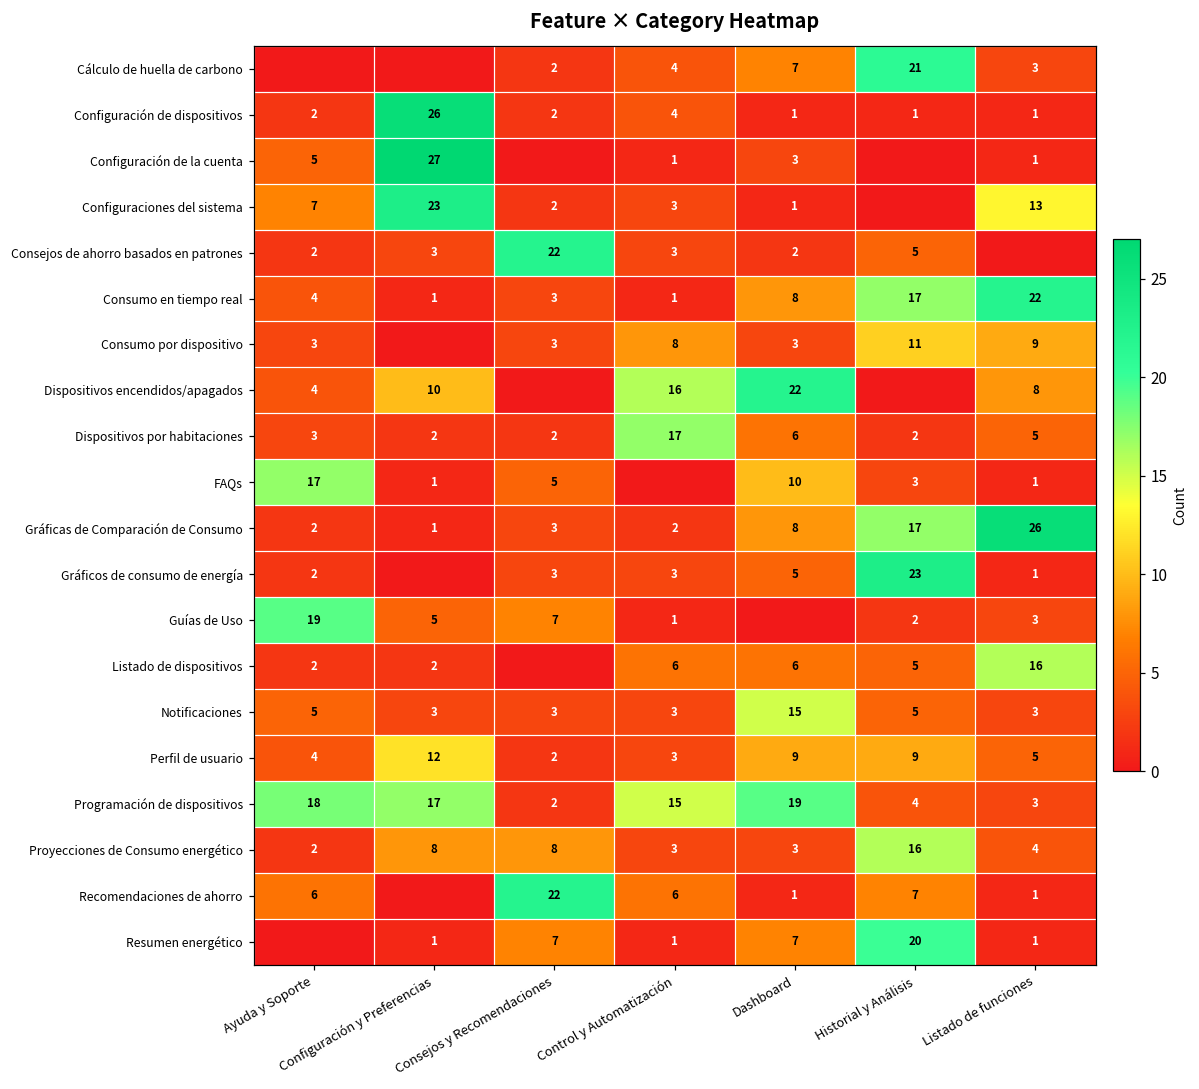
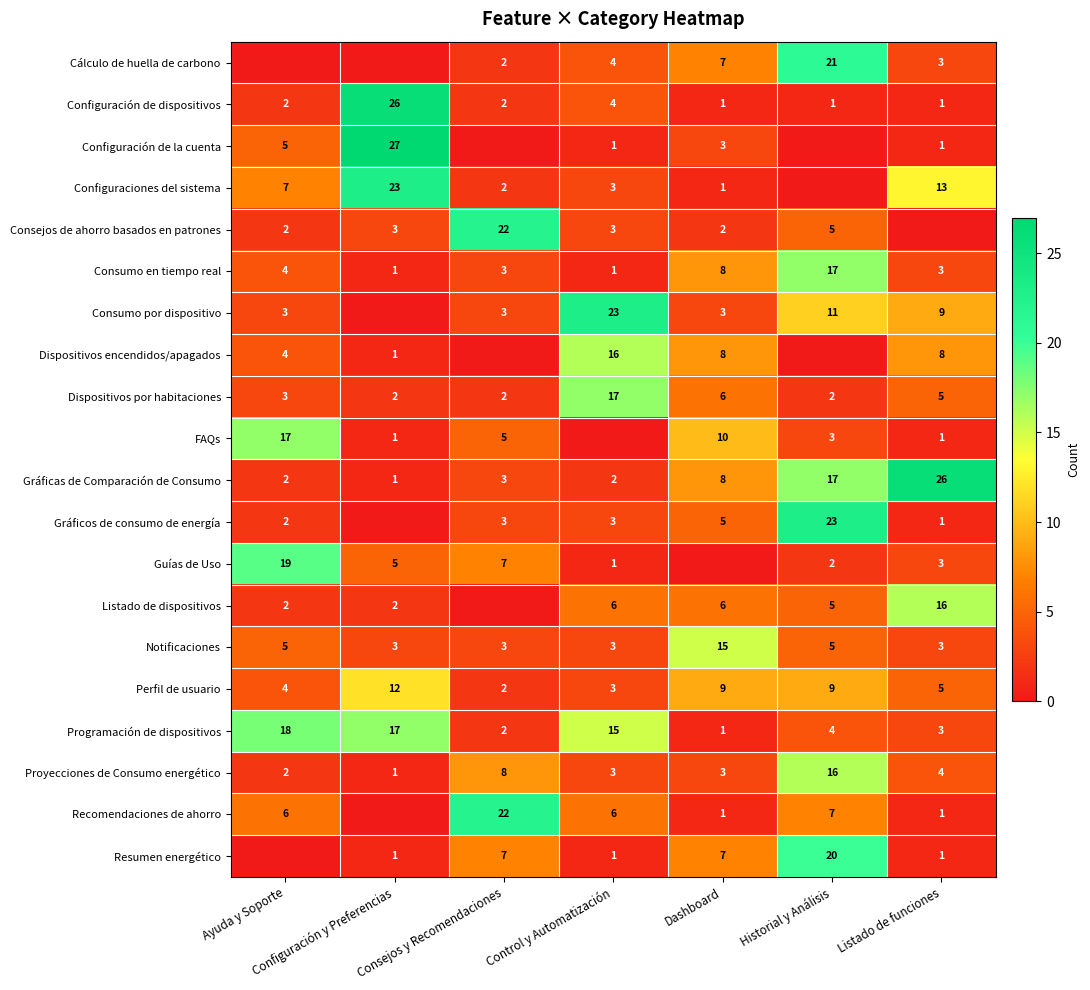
  {
    "Cálculo de huella de carbono": {
      "Consejos y Recomendaciones": 2,
      "Control y Automatización": 4,
      "Dashboard": 7,
      "Historial y Análisis": 21,
      "Listado de funciones": 3
    },
    "Configuración de dispositivos": {
      "Ayuda y Soporte": 2,
      "Configuración y Preferencias": 26,
      "Consejos y Recomendaciones": 2,
      "Control y Automatización": 4,
      "Dashboard": 1,
      "Historial y Análisis": 1,
      "Listado de funciones": 1
    },
    "Configuración de la cuenta": {
      "Ayuda y Soporte": 5,
      "Configuración y Preferencias": 27,
      "Control y Automatización": 1,
      "Dashboard": 3,
      "Listado de funciones": 1
    },
    "Configuraciones del sistema": {
      "Ayuda y Soporte": 7,
      "Configuración y Preferencias": 23,
      "Consejos y Recomendaciones": 2,
      "Control y Automatización": 3,
      "Dashboard": 1,
      "Listado de funciones": 13
    },
    "Consejos de ahorro basados en patrones": {
      "Ayuda y Soporte": 2,
      "Configuración y Preferencias": 3,
      "Consejos y Recomendaciones": 22,
      "Control y Automatización": 3,
      "Dashboard": 2,
      "Historial y Análisis": 5
    },
    "Consumo en tiempo real": {
      "Ayuda y Soporte": 4,
      "Configuración y Preferencias": 1,
      "Consejos y Recomendaciones": 3,
      "Control y Automatización": 1,
      "Dashboard": 8,
      "Historial y Análisis": 17,
-     "Listado de funciones": 22
+     "Listado de funciones": 3
    },
    "Consumo por dispositivo": {
      "Ayuda y Soporte": 3,
      "Consejos y Recomendaciones": 3,
-     "Control y Automatización": 8,
+     "Control y Automatización": 23,
      "Dashboard": 3,
      "Historial y Análisis": 11,
      "Listado de funciones": 9
    },
    "Dispositivos encendidos/apagados": {
      "Ayuda y Soporte": 4,
-     "Configuración y Preferencias": 10,
+     "Configuración y Preferencias": 1,
      "Control y Automatización": 16,
-     "Dashboard": 22,
+     "Dashboard": 8,
      "Listado de funciones": 8
    },
    "Dispositivos por habitaciones": {
      "Ayuda y Soporte": 3,
      "Configuración y Preferencias": 2,
      "Consejos y Recomendaciones": 2,
      "Control y Automatización": 17,
      "Dashboard": 6,
      "Historial y Análisis": 2,
      "Listado de funciones": 5
    },
    "FAQs": {
      "Ayuda y Soporte": 17,
      "Configuración y Preferencias": 1,
      "Consejos y Recomendaciones": 5,
      "Dashboard": 10,
      "Historial y Análisis": 3,
      "Listado de funciones": 1
    },
    "Gráficas de Comparación de Consumo": {
      "Ayuda y Soporte": 2,
      "Configuración y Preferencias": 1,
      "Consejos y Recomendaciones": 3,
      "Control y Automatización": 2,
      "Dashboard": 8,
      "Historial y Análisis": 17,
      "Listado de funciones": 26
    },
    "Gráficos de consumo de energía": {
      "Ayuda y Soporte": 2,
      "Consejos y Recomendaciones": 3,
      "Control y Automatización": 3,
      "Dashboard": 5,
      "Historial y Análisis": 23,
      "Listado de funciones": 1
    },
    "Guías de Uso": {
      "Ayuda y Soporte": 19,
      "Configuración y Preferencias": 5,
      "Consejos y Recomendaciones": 7,
      "Control y Automatización": 1,
      "Historial y Análisis": 2,
      "Listado de funciones": 3
    },
    "Listado de dispositivos": {
      "Ayuda y Soporte": 2,
      "Configuración y Preferencias": 2,
      "Control y Automatización": 6,
      "Dashboard": 6,
      "Historial y Análisis": 5,
      "Listado de funciones": 16
    },
    "Notificaciones": {
      "Ayuda y Soporte": 5,
      "Configuración y Preferencias": 3,
      "Consejos y Recomendaciones": 3,
      "Control y Automatización": 3,
      "Dashboard": 15,
      "Historial y Análisis": 5,
      "Listado de funciones": 3
    },
    "Perfil de usuario": {
      "Ayuda y Soporte": 4,
      "Configuración y Preferencias": 12,
      "Consejos y Recomendaciones": 2,
      "Control y Automatización": 3,
      "Dashboard": 9,
      "Historial y Análisis": 9,
      "Listado de funciones": 5
    },
    "Programación de dispositivos": {
      "Ayuda y Soporte": 18,
      "Configuración y Preferencias": 17,
      "Consejos y Recomendaciones": 2,
      "Control y Automatización": 15,
-     "Dashboard": 19,
+     "Dashboard": 1,
      "Historial y Análisis": 4,
      "Listado de funciones": 3
    },
    "Proyecciones de Consumo energético": {
      "Ayuda y Soporte": 2,
-     "Configuración y Preferencias": 8,
+     "Configuración y Preferencias": 1,
      "Consejos y Recomendaciones": 8,
      "Control y Automatización": 3,
      "Dashboard": 3,
      "Historial y Análisis": 16,
      "Listado de funciones": 4
    },
    "Recomendaciones de ahorro": {
      "Ayuda y Soporte": 6,
      "Consejos y Recomendaciones": 22,
      "Control y Automatización": 6,
      "Dashboard": 1,
      "Historial y Análisis": 7,
      "Listado de funciones": 1
    },
    "Resumen energético": {
      "Configuración y Preferencias": 1,
      "Consejos y Recomendaciones": 7,
      "Control y Automatización": 1,
      "Dashboard": 7,
      "Historial y Análisis": 20,
      "Listado de funciones": 1
    }
  }
